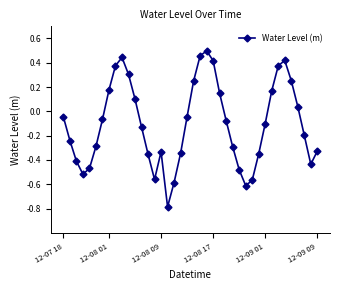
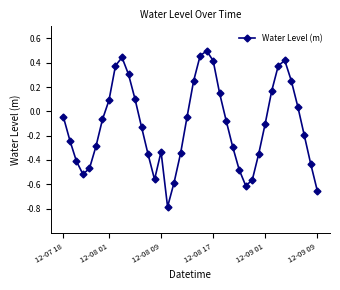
  {
    "12-07 18": -0.05,
-   "12-08 01": 0.18,
+   "12-08 01": 0.09,
    "12-08 09": -0.33,
    "12-08 17": 0.42,
    "12-09 01": -0.10,
-   "12-09 09": -0.33
+   "12-09 09": -0.65
  }
